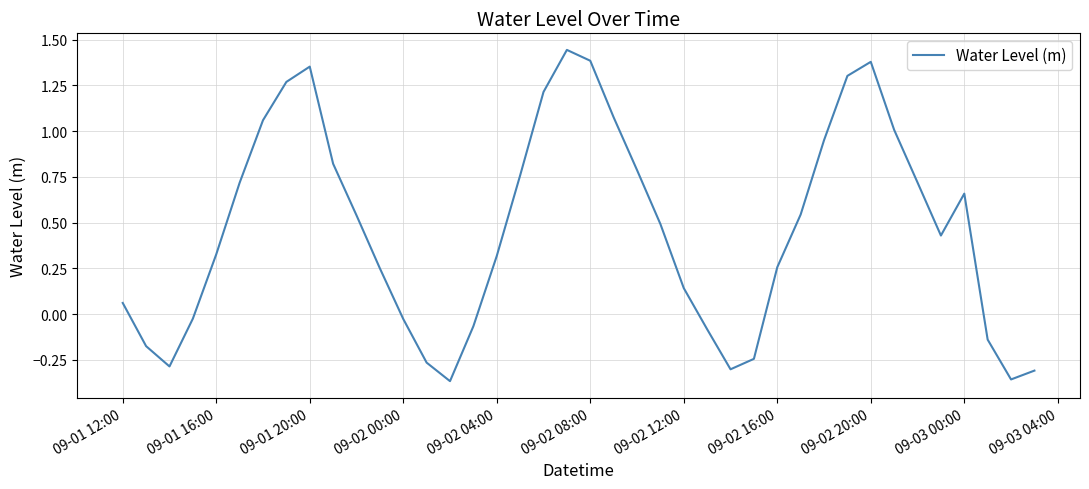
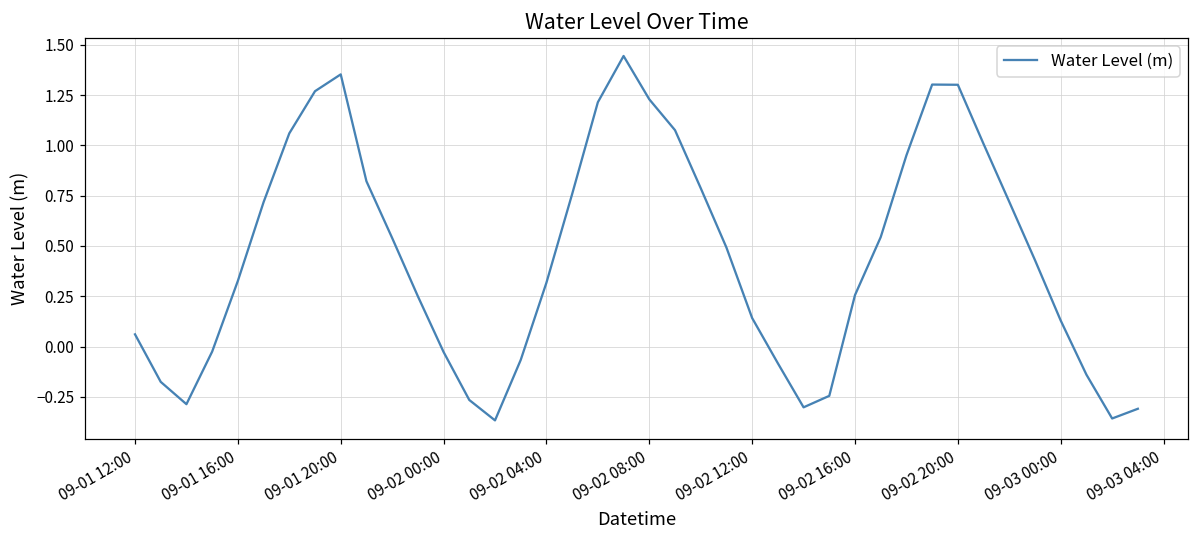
  {
    "09-01 12:00": 0.06,
    "09-01 16:00": 0.33,
    "09-01 20:00": 1.35,
    "09-02 00:00": -0.03,
    "09-02 04:00": 0.32,
-   "09-02 08:00": 1.38,
+   "09-02 08:00": 1.23,
    "09-02 12:00": 0.14,
    "09-02 16:00": 0.26,
-   "09-02 20:00": 1.38,
-   "09-03 00:00": 0.66
+   "09-02 20:00": 1.30,
+   "09-03 00:00": 0.13
  }
